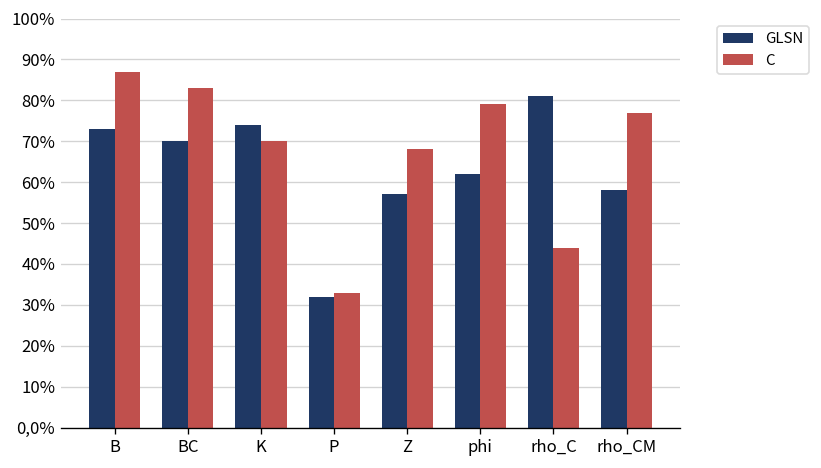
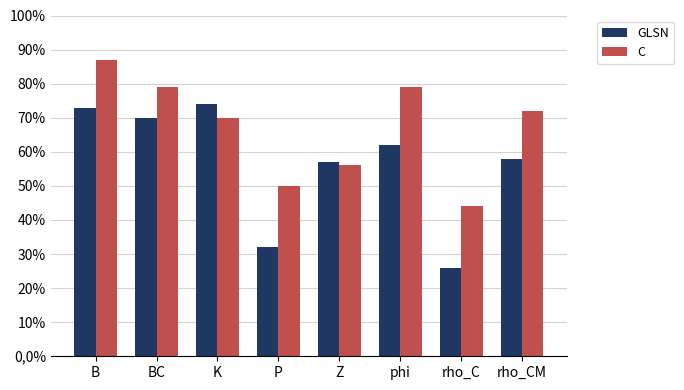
  {
    "GLSN": {
      "B": "73%",
      "BC": "70%",
      "K": "74%",
      "P": "32%",
      "Z": "57%",
      "phi": "62%",
-     "rho_C": "81%",
+     "rho_C": "26%",
      "rho_CM": "58%"
    },
    "C": {
      "B": "87%",
-     "BC": "83%",
+     "BC": "79%",
      "K": "70%",
-     "P": "33%",
-     "Z": "68%",
+     "P": "50%",
+     "Z": "56%",
      "phi": "79%",
      "rho_C": "44%",
-     "rho_CM": "77%"
+     "rho_CM": "72%"
    }
  }
